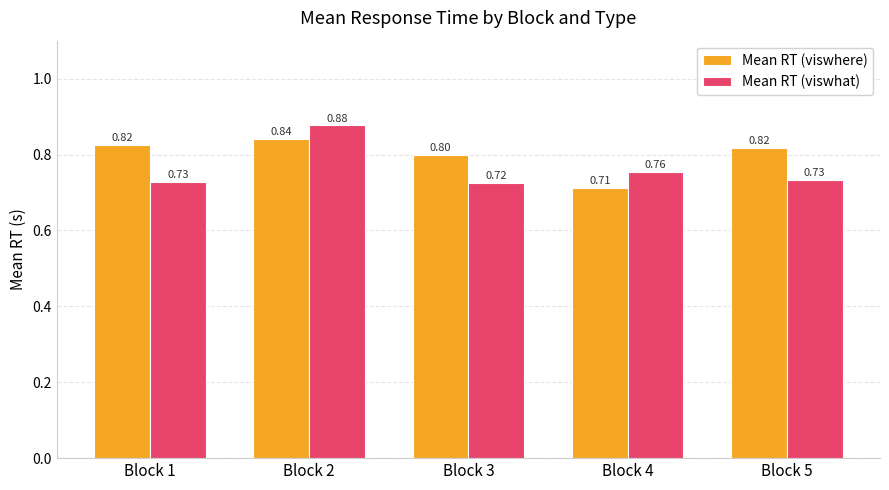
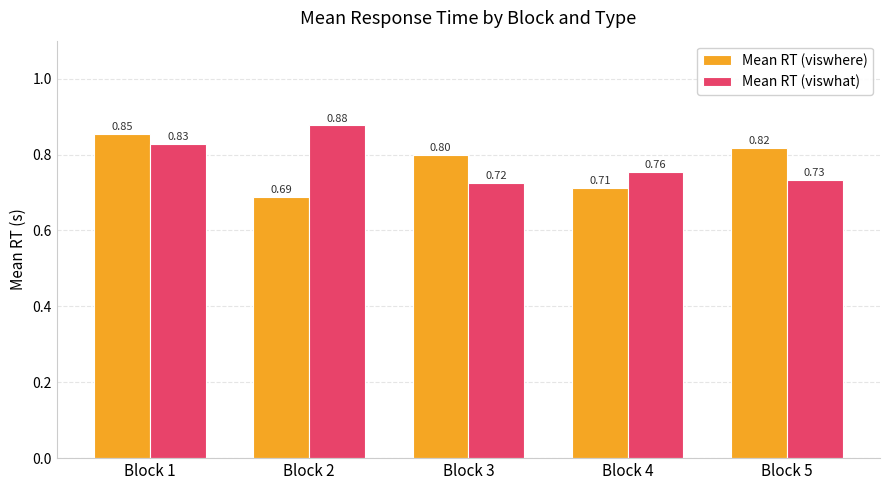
  {
    "Mean RT (viswhere)": {
-     "Block 1": 0.82,
-     "Block 2": 0.84,
+     "Block 1": 0.85,
+     "Block 2": 0.69,
      "Block 3": 0.80,
      "Block 4": 0.71,
      "Block 5": 0.82
    },
    "Mean RT (viswhat)": {
-     "Block 1": 0.73,
+     "Block 1": 0.83,
      "Block 2": 0.88,
      "Block 3": 0.72,
      "Block 4": 0.76,
      "Block 5": 0.73
    }
  }
